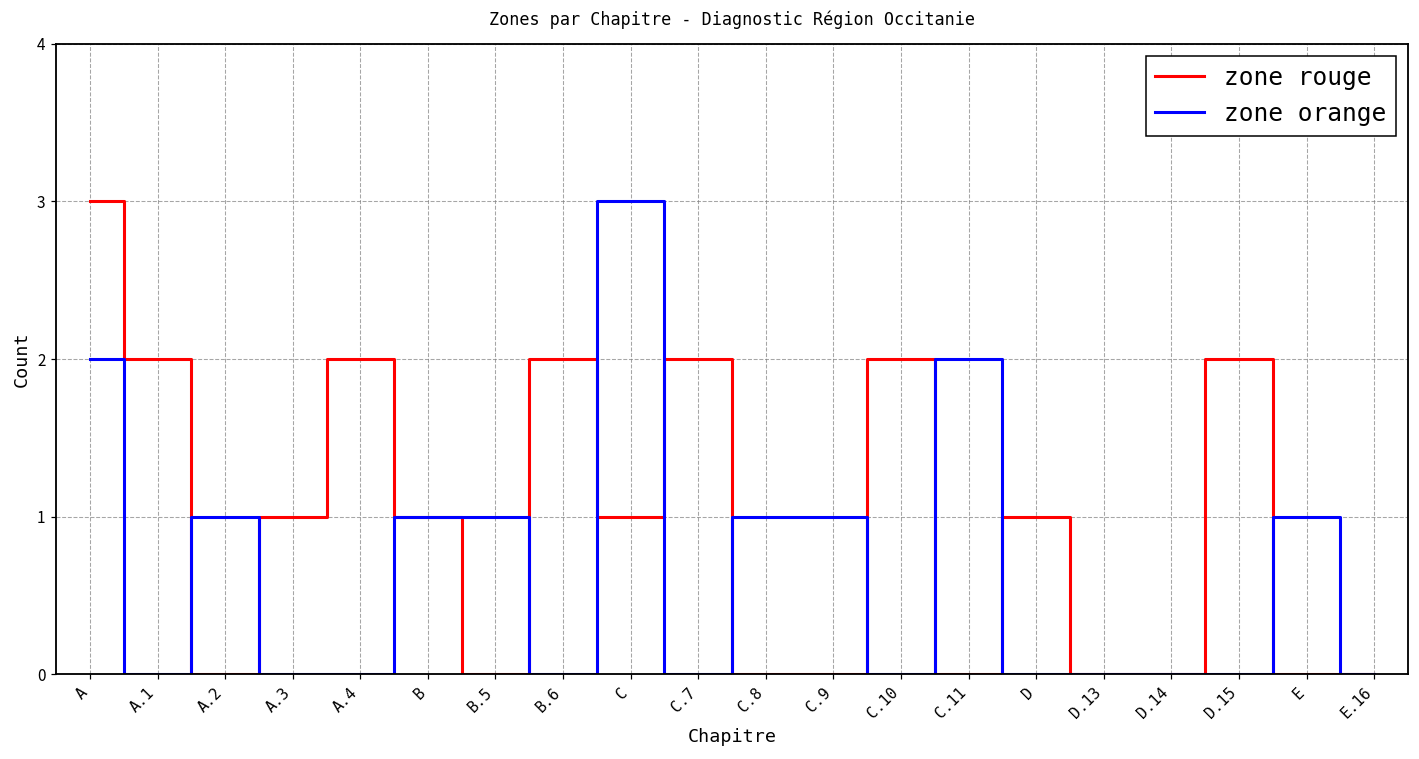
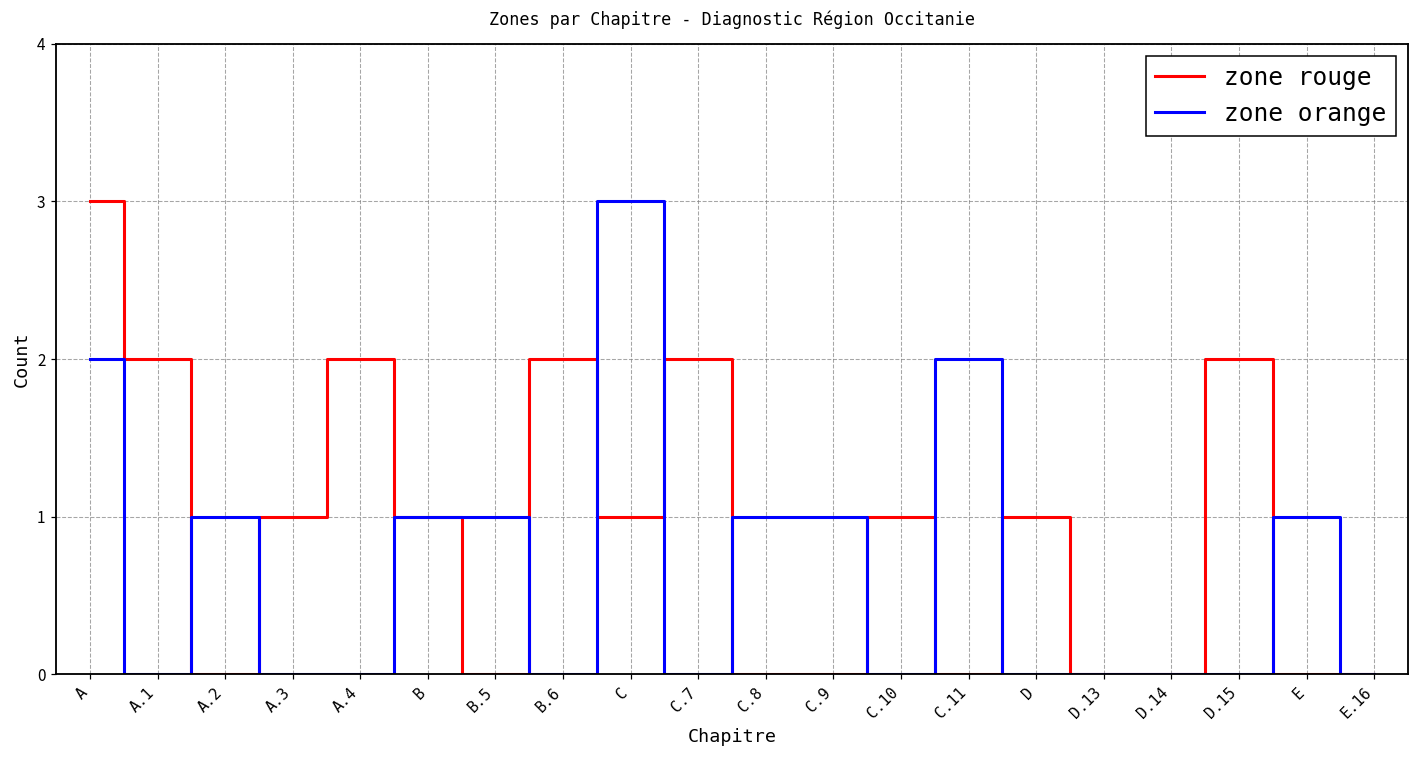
  {
    "zone rouge": {
      "A": 3,
      "A.1": 2,
      "A.2": 0,
      "A.3": 1,
      "A.4": 2,
      "B.5": 0,
      "B.6": 2,
      "C": 1,
      "C.7": 2,
      "C.8": 0,
      "C.9": 0,
-     "C.10": 2,
+     "C.10": 1,
      "C.11": 0,
      "D": 1,
      "D.15": 2,
      "E": 0
    },
    "zone orange": {
      "A": 2,
      "A.1": 0,
      "A.2": 1,
      "A.3": 0,
      "A.4": 0,
      "B.5": 1,
      "B.6": 0,
      "C": 3,
      "C.7": 0,
      "C.8": 1,
      "C.9": 1,
      "C.10": 0,
      "C.11": 2,
      "D": 0,
      "D.15": 0,
      "E": 1
    }
  }
